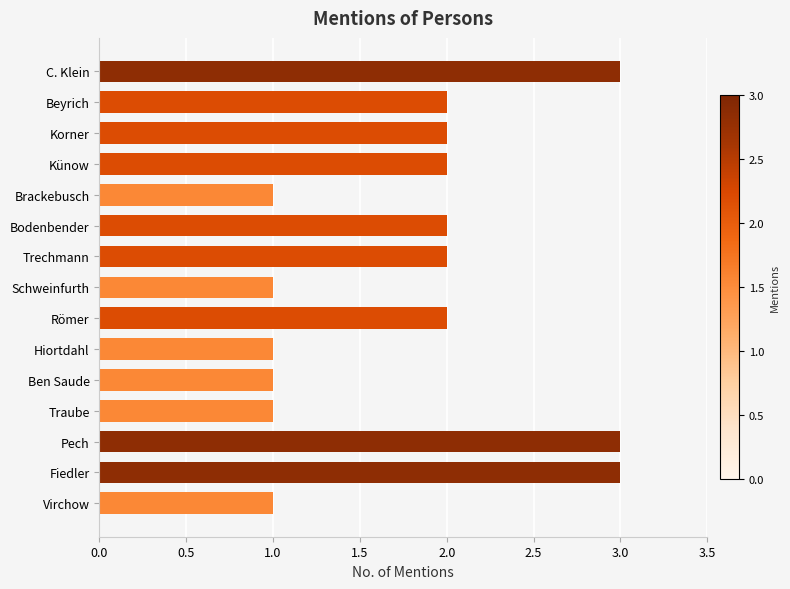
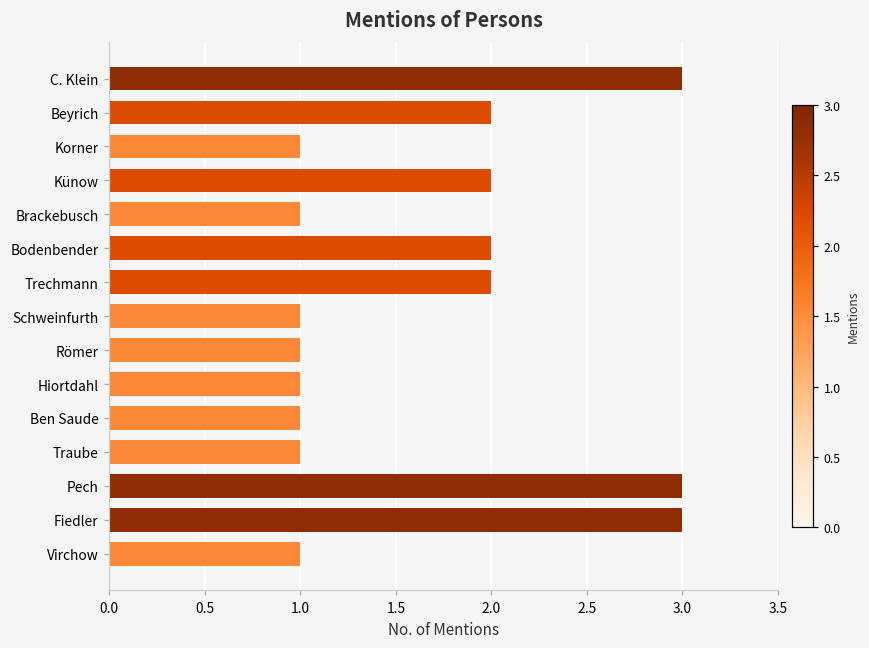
  {
    "C. Klein": 3,
    "Beyrich": 2,
-   "Korner": 2,
+   "Korner": 1,
    "Künow": 2,
    "Brackebusch": 1,
    "Bodenbender": 2,
    "Trechmann": 2,
    "Schweinfurth": 1,
-   "Römer": 2,
+   "Römer": 1,
    "Hiortdahl": 1,
    "Ben Saude": 1,
    "Traube": 1,
    "Pech": 3,
    "Fiedler": 3,
    "Virchow": 1
  }
